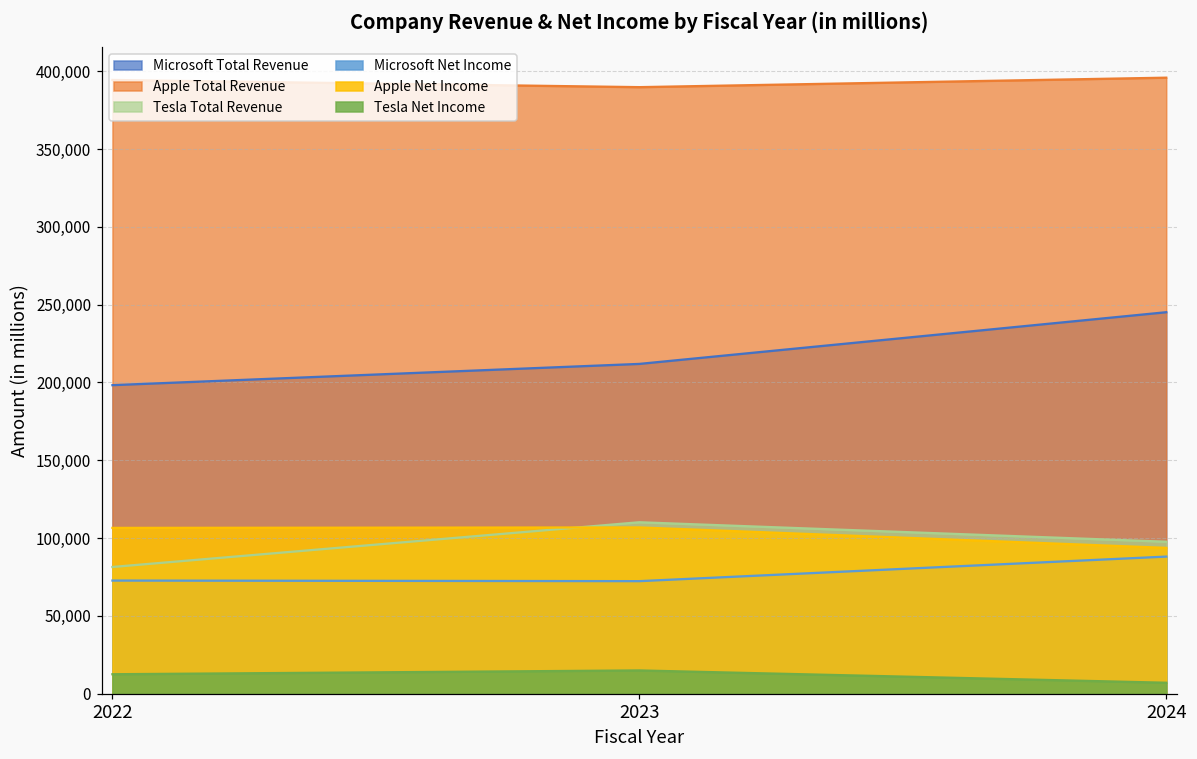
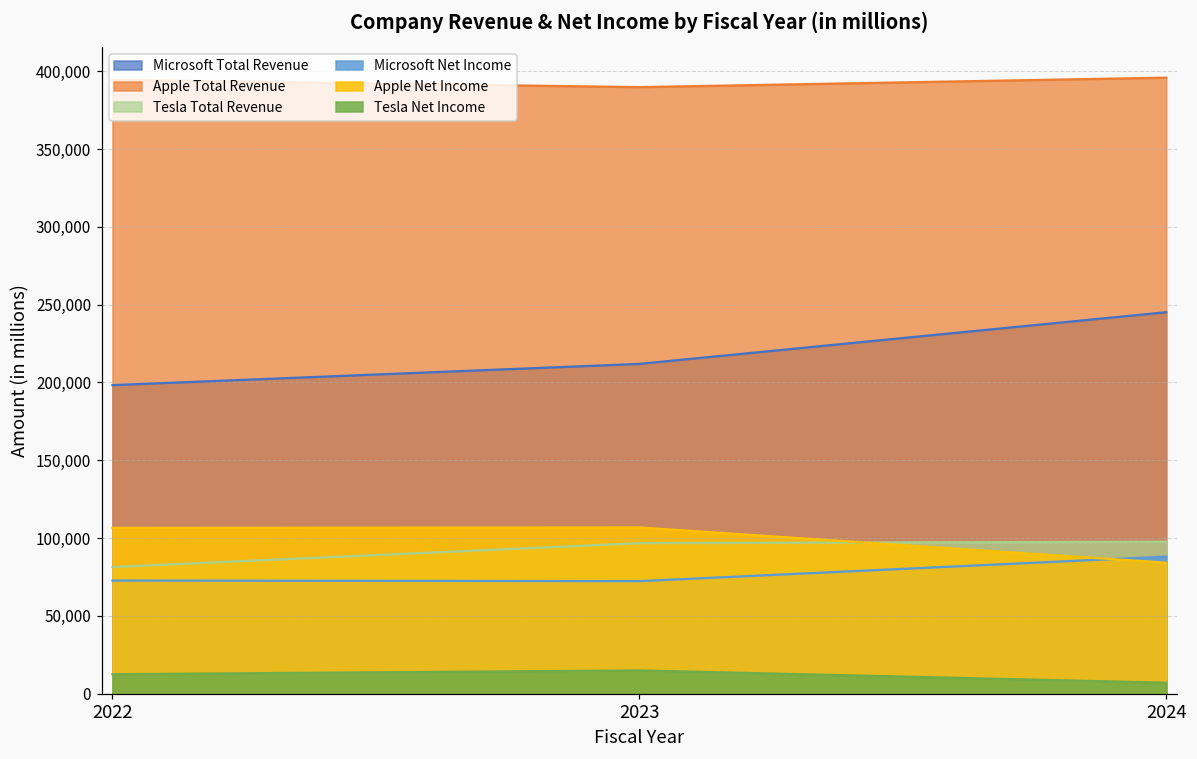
  {
    "Apple Total Revenue": {
      "2023": "390,000",
      "2024": "396,000"
    },
    "Tesla Total Revenue": {
      "2022": "81,000",
-     "2023": "110,000",
+     "2023": "97,000",
      "2024": "98,000"
    },
    "Apple Net Income": {
      "2022": "107,000",
      "2023": "107,000",
-     "2024": "94,000"
+     "2024": "84,000"
    },
    "Tesla Net Income": {
      "2022": "13,000",
      "2023": "15,000",
      "2024": "7,000"
    }
  }
